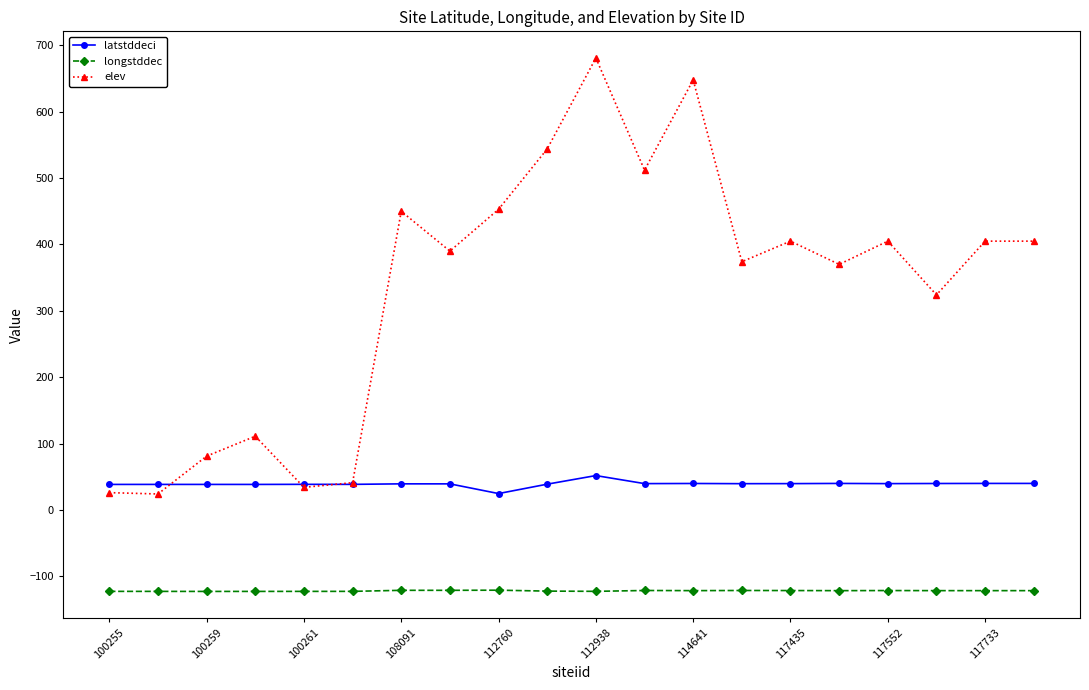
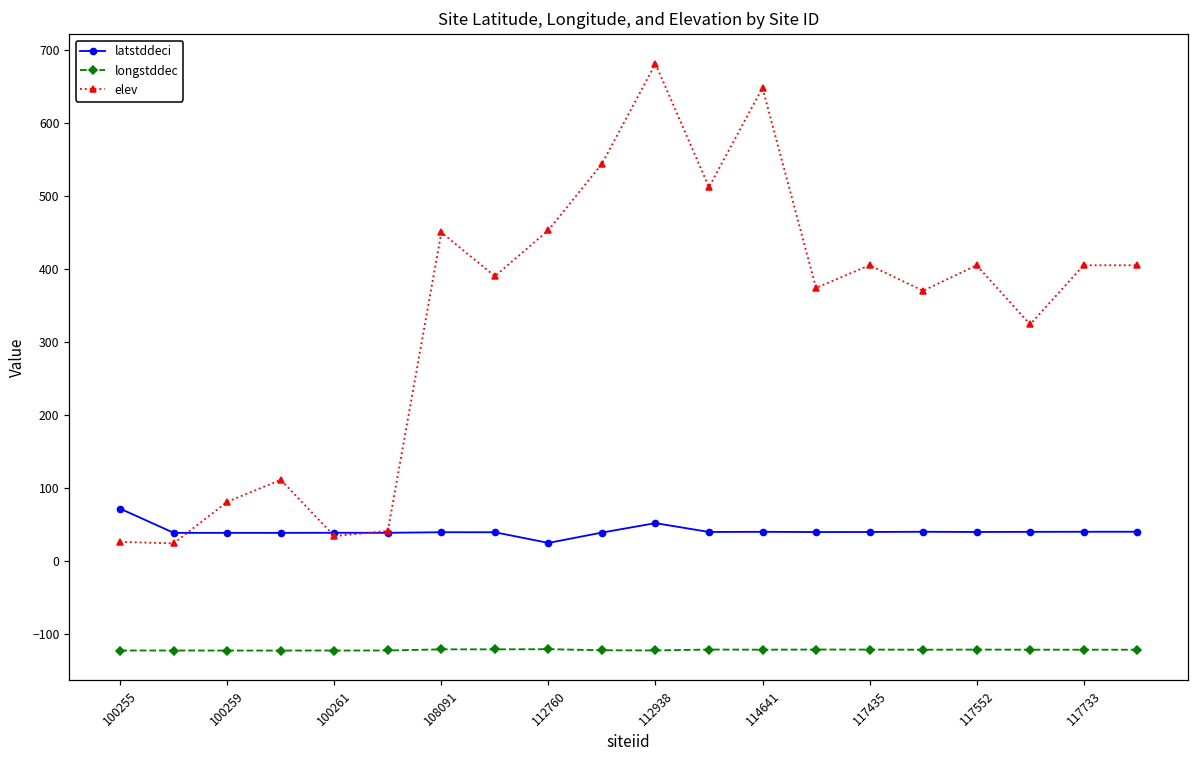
  {
    "latstddeci": {
-     "100255": 40,
+     "100255": 70,
      "100259": 40,
      "100261": 40,
      "108091": 40,
      "112760": 20,
      "112938": 50,
      "114641": 40,
      "117435": 40,
      "117552": 40,
      "117733": 40
    },
    "longstddec": {
      "100255": -120,
      "100259": -120,
      "100261": -120,
      "108091": -120,
      "112760": -120,
      "112938": -120,
      "114641": -120,
      "117435": -120,
      "117552": -120,
      "117733": -120
    },
    "elev": {
      "100255": 30,
      "100259": 80,
      "100261": 30,
      "108091": 450,
      "112760": 450,
      "112938": 680,
      "114641": 650,
      "117435": 410,
      "117552": 410,
      "117733": 410
    }
  }
